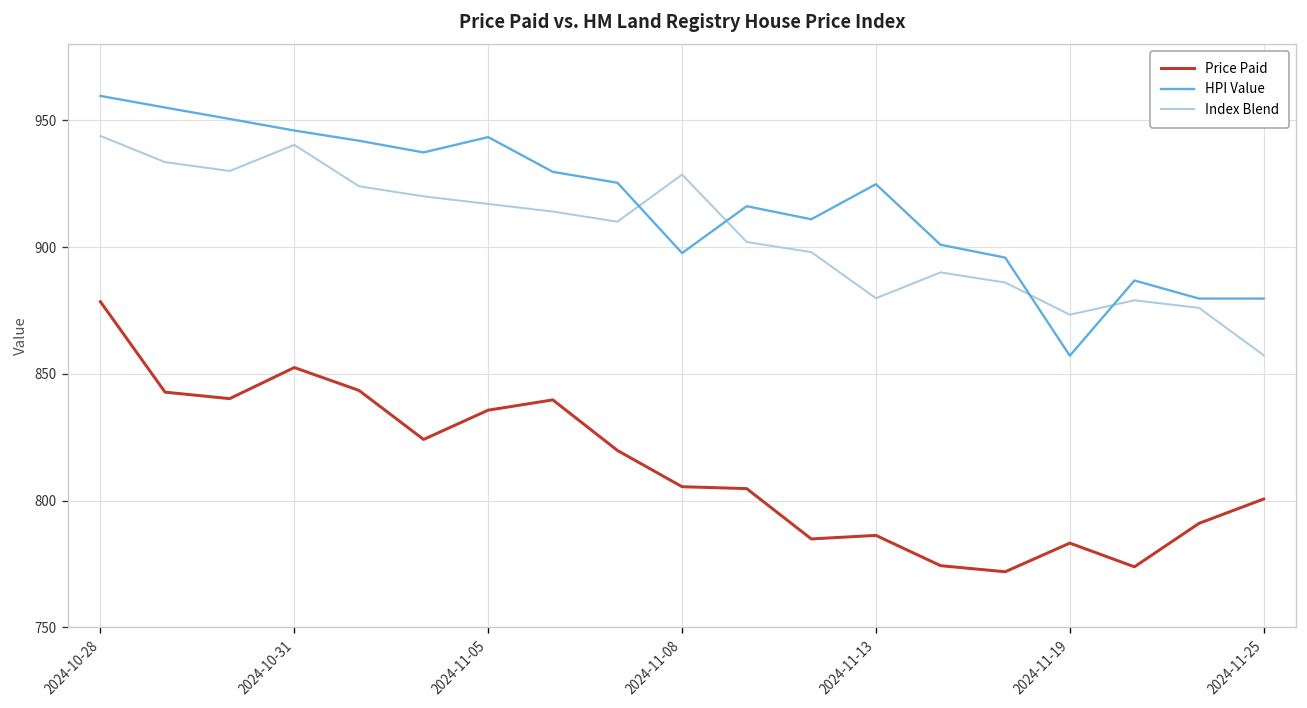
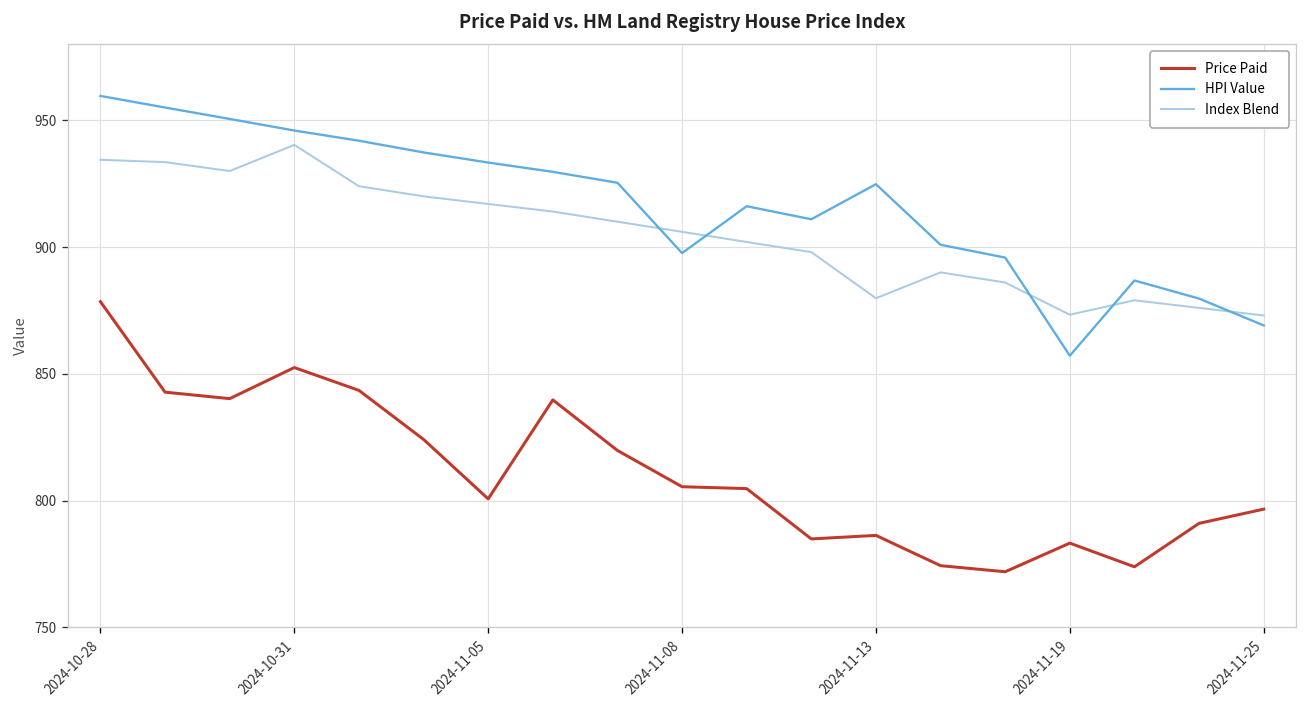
  {
    "Price Paid": {
      "2024-10-28": 878,
      "2024-10-31": 852,
-     "2024-11-05": 836,
+     "2024-11-05": 801,
      "2024-11-08": 805,
      "2024-11-13": 786,
      "2024-11-19": 783,
-     "2024-11-25": 801
+     "2024-11-25": 797
    },
    "HPI Value": {
      "2024-10-28": 960,
      "2024-10-31": 946,
-     "2024-11-05": 943,
+     "2024-11-05": 933,
      "2024-11-08": 898,
      "2024-11-13": 925,
      "2024-11-19": 857,
-     "2024-11-25": 880
+     "2024-11-25": 869
    },
    "Index Blend": {
-     "2024-10-28": 944,
+     "2024-10-28": 934,
      "2024-10-31": 940,
      "2024-11-05": 917,
-     "2024-11-08": 929,
+     "2024-11-08": 906,
      "2024-11-13": 880,
      "2024-11-19": 873,
-     "2024-11-25": 857
+     "2024-11-25": 873
    }
  }
